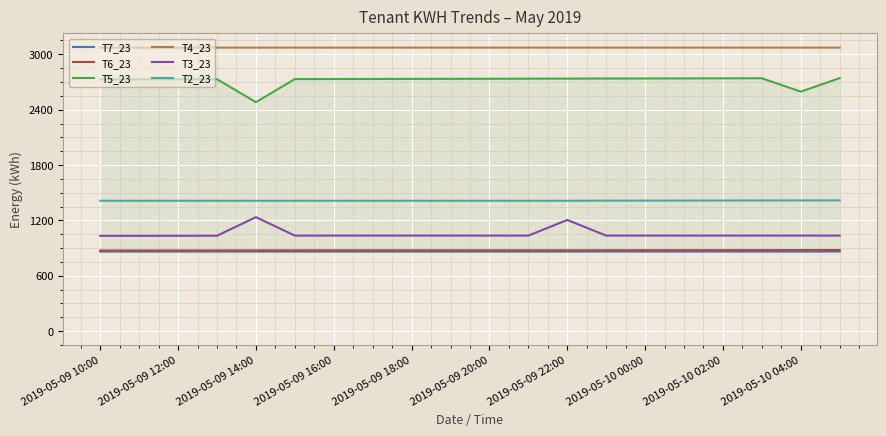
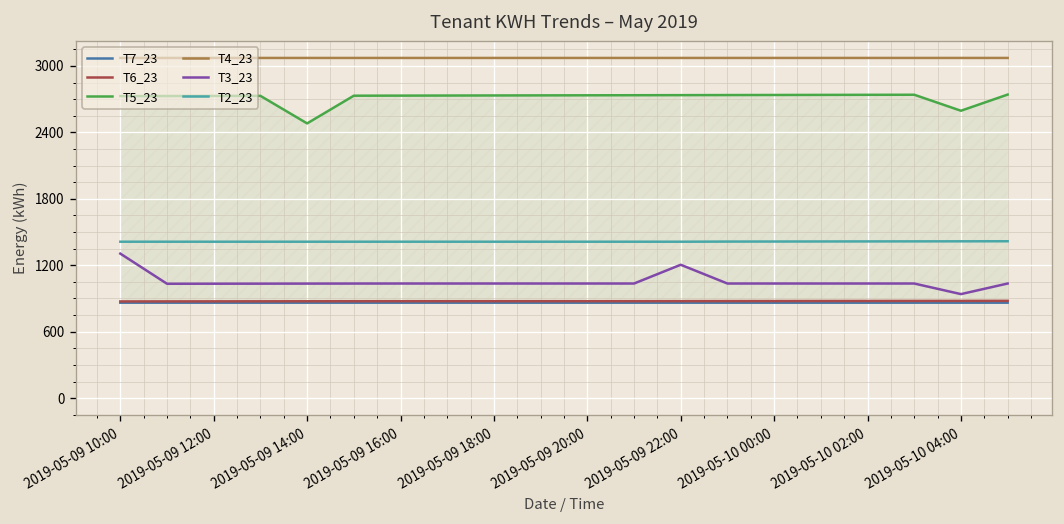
  {
    "T5_23": {
      "2019-05-09 14:00": 2500,
      "2019-05-09 16:00": 2700,
      "2019-05-09 18:00": 2700,
      "2019-05-09 20:00": 2700,
      "2019-05-09 22:00": 2700,
      "2019-05-10 00:00": 2700,
      "2019-05-10 02:00": 2700,
      "2019-05-10 04:00": 2600
    },
    "T3_23": {
-     "2019-05-09 10:00": 1000,
+     "2019-05-09 10:00": 1300,
      "2019-05-09 12:00": 1000,
-     "2019-05-09 14:00": 1200,
+     "2019-05-09 14:00": 1000,
      "2019-05-09 16:00": 1000,
      "2019-05-09 18:00": 1000,
      "2019-05-09 20:00": 1000,
      "2019-05-09 22:00": 1200,
      "2019-05-10 00:00": 1000,
      "2019-05-10 02:00": 1000,
-     "2019-05-10 04:00": 1000
+     "2019-05-10 04:00": 900
    }
  }
